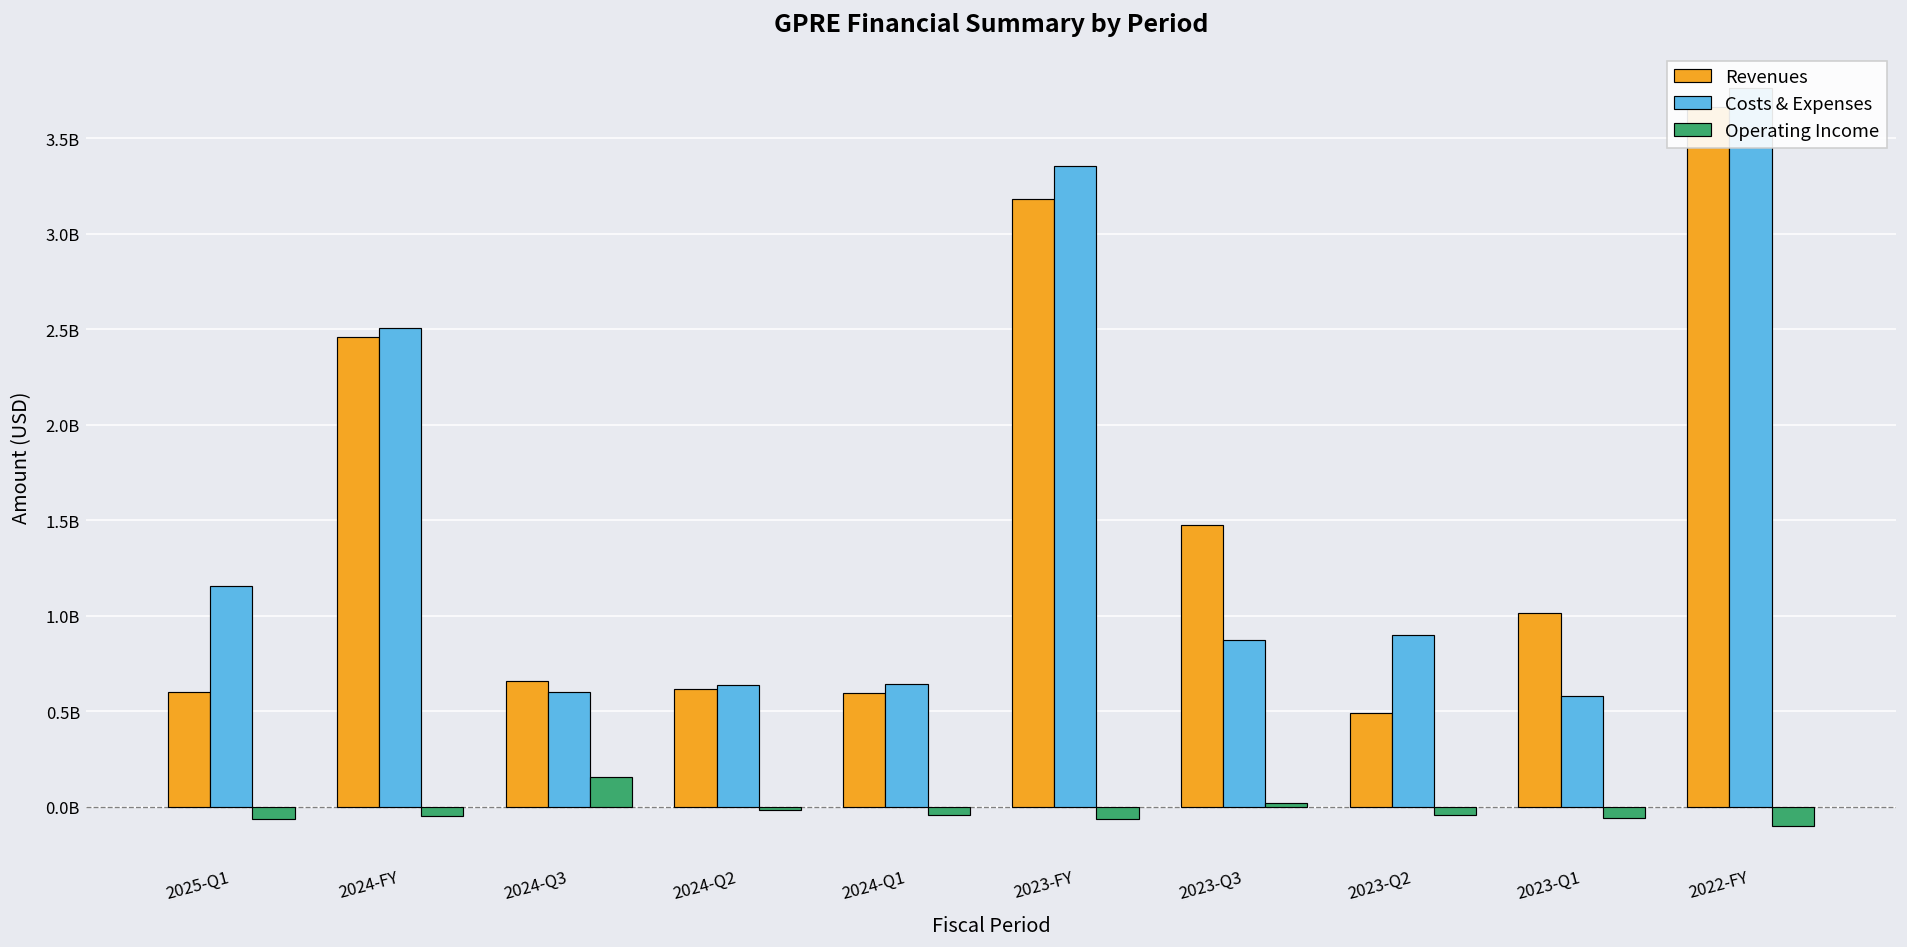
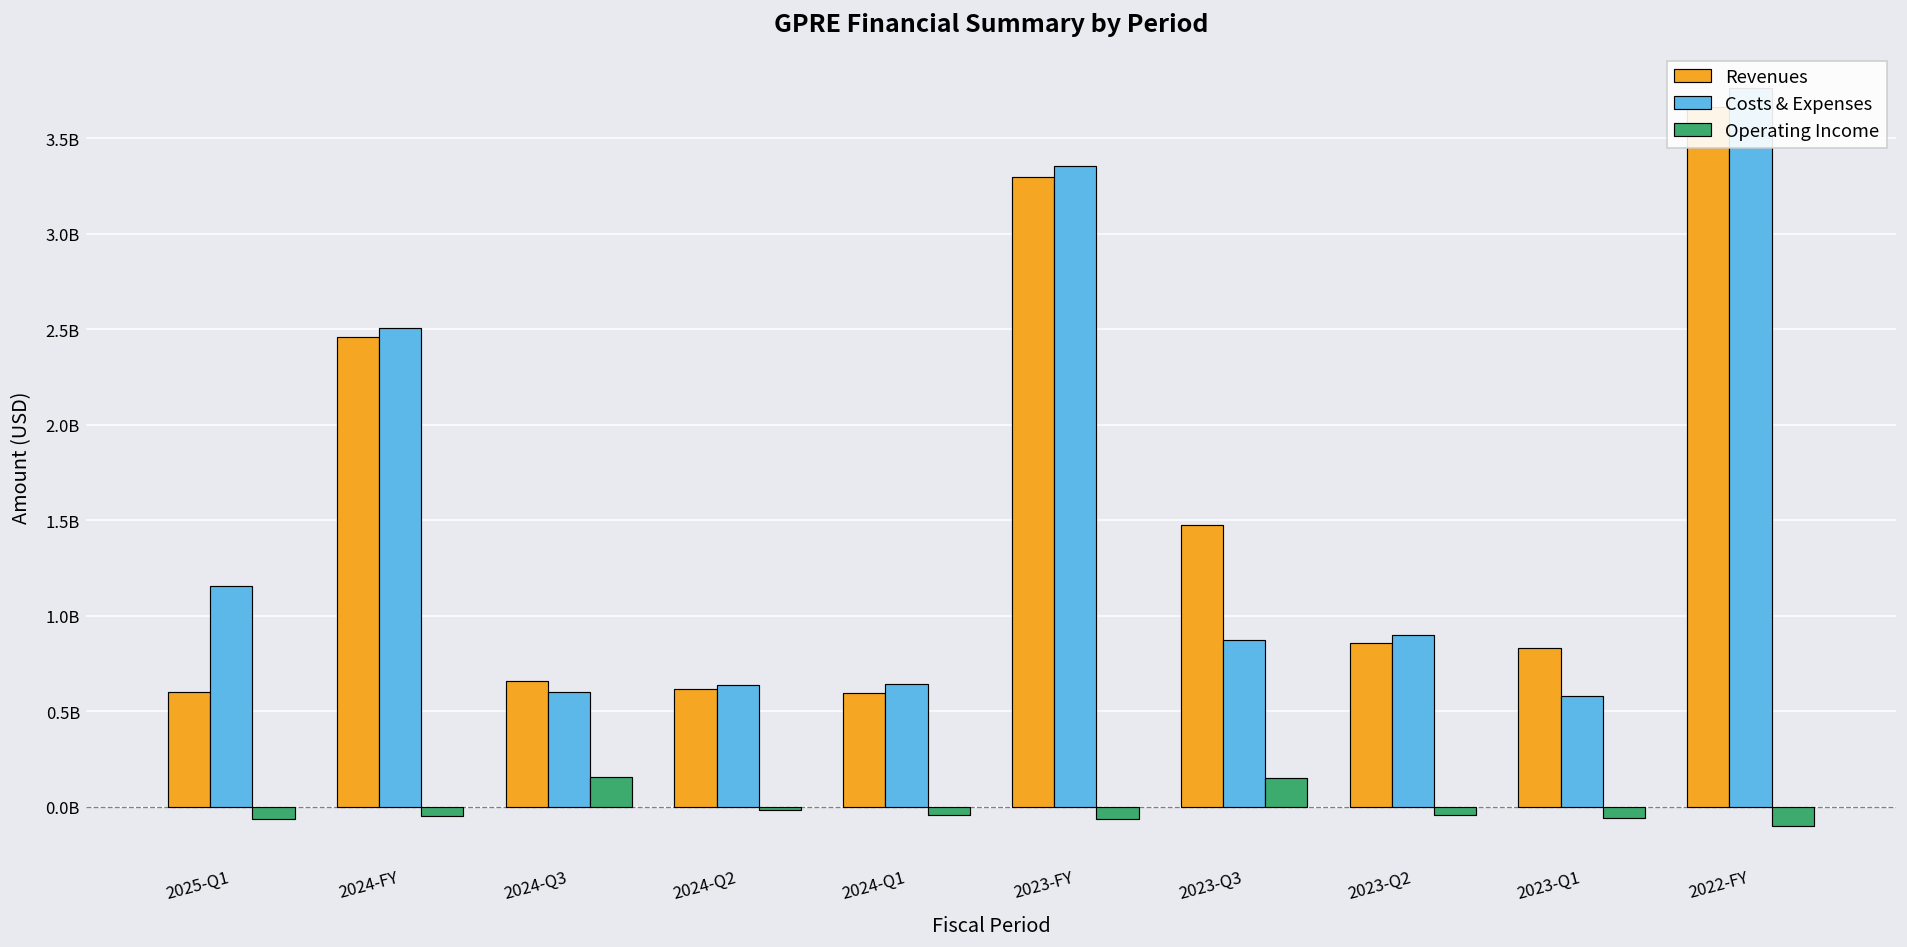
  {
    "Revenues": {
      "2025-Q1": 600000000,
      "2024-FY": 2460000000,
      "2024-Q3": 660000000,
      "2024-Q2": 620000000,
      "2024-Q1": 600000000,
-     "2023-FY": 3180000000,
+     "2023-FY": 3300000000,
      "2023-Q3": 1470000000,
-     "2023-Q2": 490000000,
-     "2023-Q1": 1020000000
+     "2023-Q2": 860000000,
+     "2023-Q1": 830000000
    },
    "Costs & Expenses": {
      "2025-Q1": 1150000000,
      "2024-FY": 2510000000,
      "2024-Q3": 600000000,
      "2024-Q2": 640000000,
      "2024-Q1": 640000000,
      "2023-FY": 3360000000,
      "2023-Q3": 870000000,
      "2023-Q2": 900000000,
      "2023-Q1": 580000000
    },
    "Operating Income": {
      "2025-Q1": -60000000,
      "2024-FY": -50000000,
      "2024-Q3": 160000000,
      "2024-Q2": -20000000,
      "2024-Q1": -40000000,
      "2023-FY": -60000000,
-     "2023-Q3": 20000000,
+     "2023-Q3": 150000000,
      "2023-Q2": -40000000,
      "2023-Q1": -60000000,
      "2022-FY": -100000000
    }
  }
